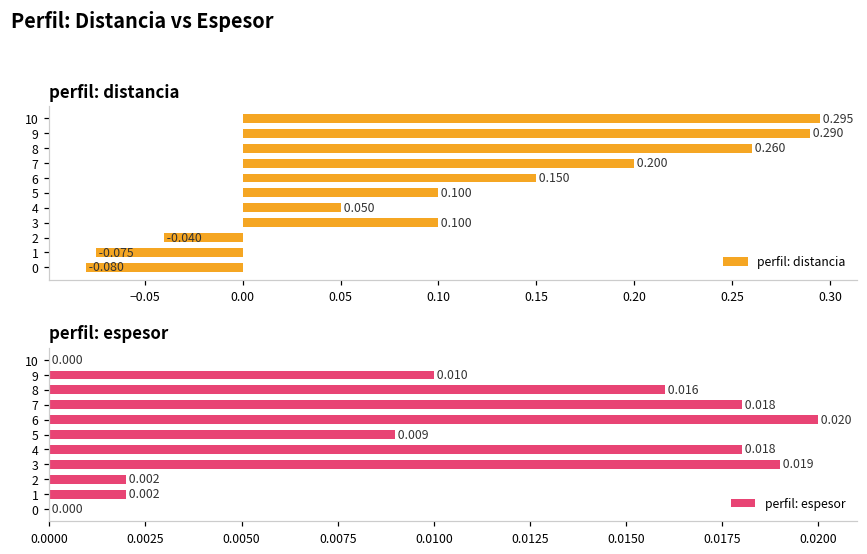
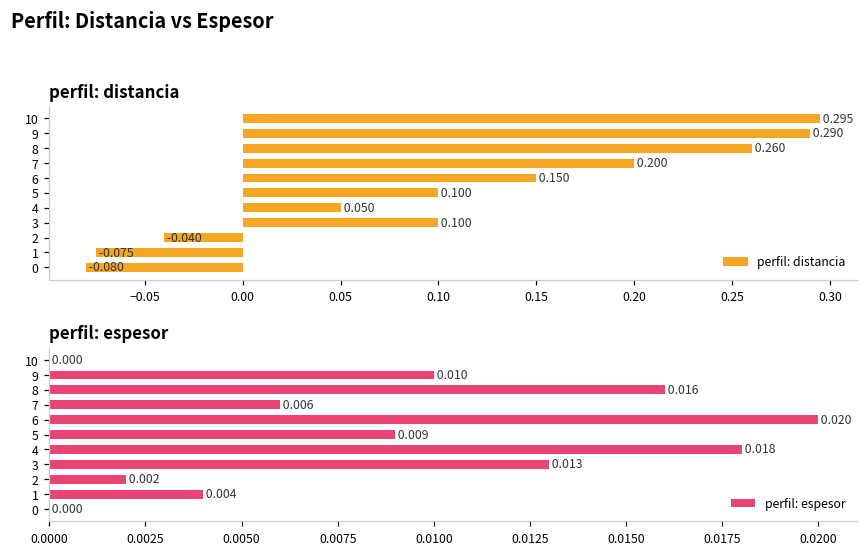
  {
    "perfil: distancia": {
      "10": 0.295,
      "9": 0.290,
      "8": 0.260,
      "7": 0.200,
      "6": 0.150,
      "5": 0.100,
      "4": 0.050,
      "3": 0.100,
      "2": -0.040,
      "1": -0.075,
      "0": -0.080
    },
    "perfil: espesor": {
      "10": 0.000,
      "9": 0.010,
      "8": 0.016,
-     "7": 0.018,
+     "7": 0.006,
      "6": 0.020,
      "5": 0.009,
      "4": 0.018,
-     "3": 0.019,
+     "3": 0.013,
      "2": 0.002,
-     "1": 0.002,
+     "1": 0.004,
      "0": 0.000
    }
  }
